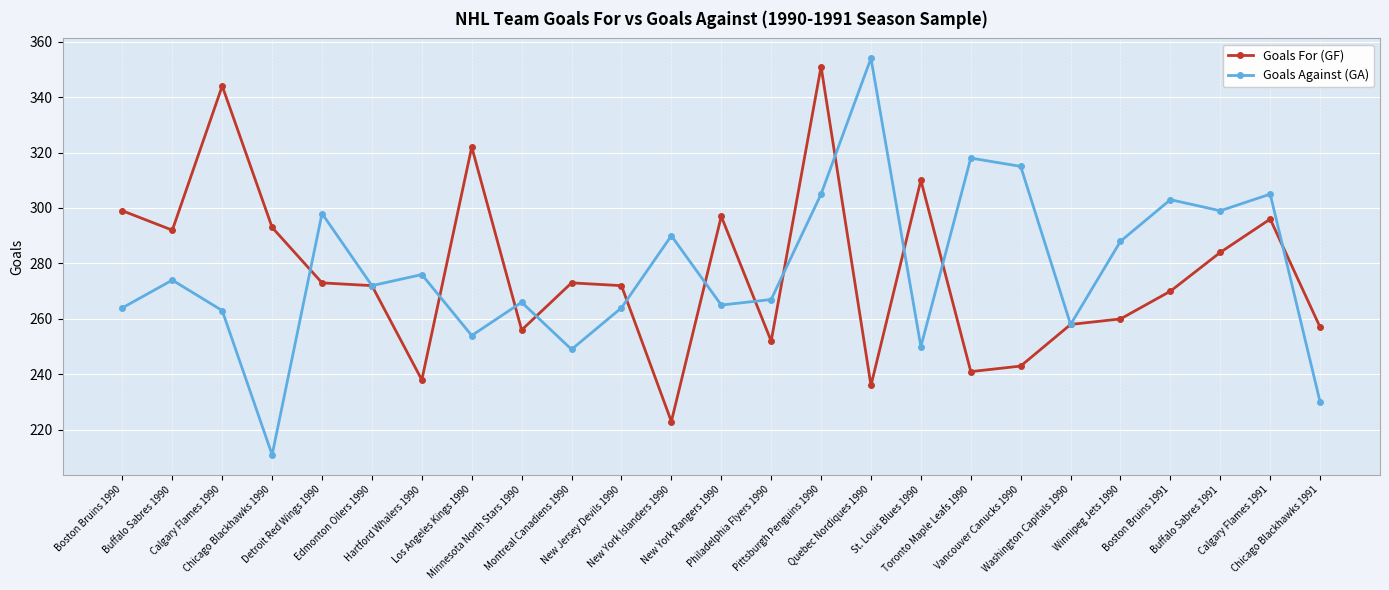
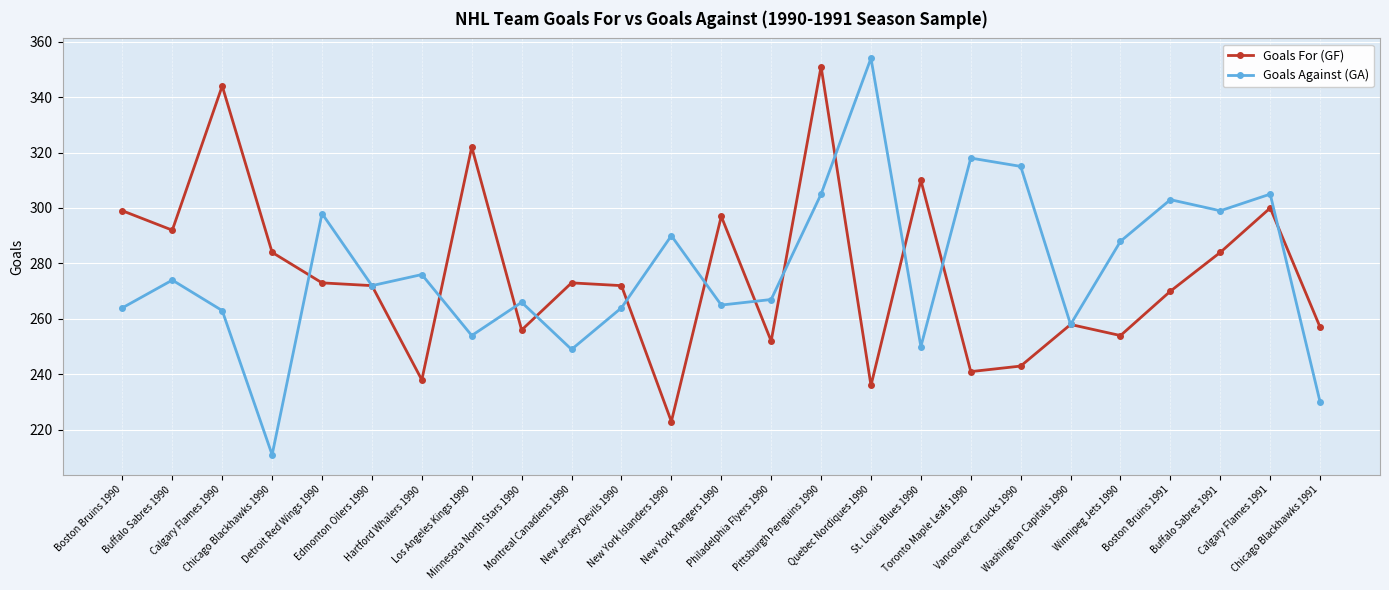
  {
    "Goals For (GF)": {
      "Boston Bruins 1990": 299,
      "Buffalo Sabres 1990": 292,
      "Calgary Flames 1990": 344,
-     "Chicago Blackhawks 1990": 293,
+     "Chicago Blackhawks 1990": 284,
      "Detroit Red Wings 1990": 273,
      "Hartford Whalers 1990": 238,
      "Los Angeles Kings 1990": 322,
      "Minnesota North Stars 1990": 256,
      "Montreal Canadiens 1990": 273,
      "New Jersey Devils 1990": 272,
      "New York Islanders 1990": 223,
      "New York Rangers 1990": 297,
      "Philadelphia Flyers 1990": 252,
      "Pittsburgh Penguins 1990": 351,
      "Quebec Nordiques 1990": 236,
      "St. Louis Blues 1990": 310,
      "Toronto Maple Leafs 1990": 241,
      "Vancouver Canucks 1990": 243,
-     "Winnipeg Jets 1990": 260,
+     "Winnipeg Jets 1990": 254,
      "Boston Bruins 1991": 270,
      "Buffalo Sabres 1991": 284,
-     "Calgary Flames 1991": 296,
+     "Calgary Flames 1991": 300,
      "Chicago Blackhawks 1991": 257
    },
    "Goals Against (GA)": {
      "Boston Bruins 1990": 264,
      "Buffalo Sabres 1990": 274,
      "Calgary Flames 1990": 263,
      "Chicago Blackhawks 1990": 211,
      "Detroit Red Wings 1990": 298,
      "Hartford Whalers 1990": 276,
      "Los Angeles Kings 1990": 254,
      "Minnesota North Stars 1990": 266,
      "Montreal Canadiens 1990": 249,
      "New Jersey Devils 1990": 264,
      "New York Islanders 1990": 290,
      "New York Rangers 1990": 265,
      "Philadelphia Flyers 1990": 267,
      "Pittsburgh Penguins 1990": 305,
      "Quebec Nordiques 1990": 354,
      "St. Louis Blues 1990": 250,
      "Toronto Maple Leafs 1990": 318,
      "Vancouver Canucks 1990": 315,
      "Winnipeg Jets 1990": 288,
      "Boston Bruins 1991": 303,
      "Buffalo Sabres 1991": 299,
      "Calgary Flames 1991": 305,
      "Chicago Blackhawks 1991": 230
    }
  }
